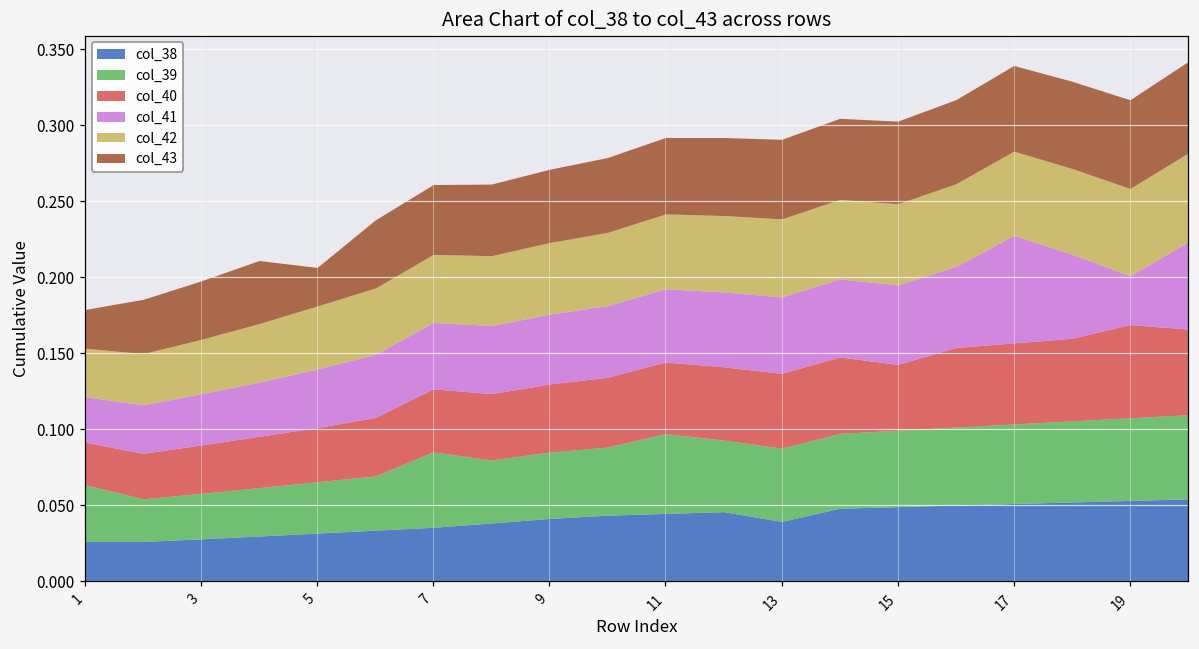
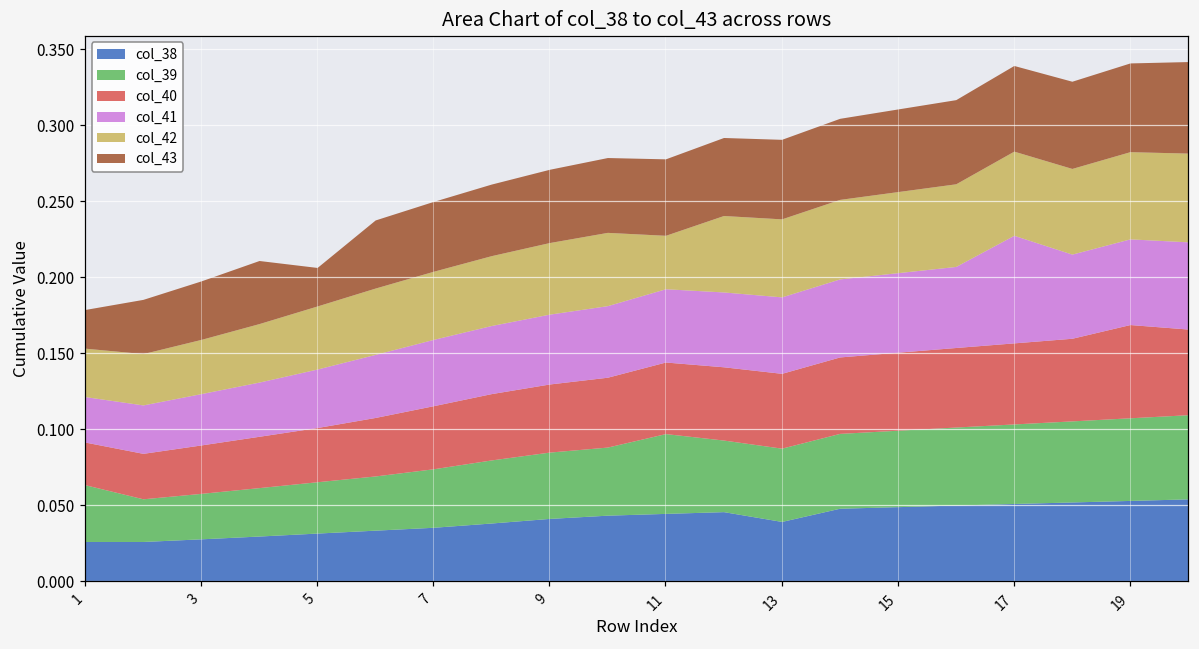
  {
    "col_38": {
      "1": 0.026,
      "3": 0.028,
      "5": 0.032,
      "7": 0.036,
      "9": 0.041,
      "11": 0.045,
      "13": 0.039,
      "15": 0.049,
      "17": 0.051,
      "19": 0.053
    },
    "col_39": {
      "1": 0.037,
      "3": 0.030,
      "5": 0.034,
-     "7": 0.050,
+     "7": 0.038,
      "9": 0.044,
      "11": 0.052,
      "13": 0.048,
      "15": 0.050,
      "17": 0.052,
      "19": 0.054
    },
    "col_40": {
      "1": 0.028,
      "3": 0.032,
      "5": 0.036,
      "7": 0.041,
      "9": 0.045,
      "11": 0.047,
      "13": 0.049,
-     "15": 0.043,
+     "15": 0.051,
      "17": 0.053,
      "19": 0.061
    },
    "col_41": {
      "1": 0.030,
      "3": 0.034,
      "5": 0.038,
      "7": 0.044,
      "9": 0.046,
      "11": 0.048,
      "13": 0.050,
      "15": 0.052,
      "17": 0.071,
-     "19": 0.032
+     "19": 0.056
    },
    "col_42": {
      "1": 0.032,
      "3": 0.036,
      "5": 0.041,
      "7": 0.045,
      "9": 0.047,
-     "11": 0.049,
+     "11": 0.035,
      "13": 0.051,
      "15": 0.053,
      "17": 0.055,
      "19": 0.057
    },
    "col_43": {
      "1": 0.025,
      "3": 0.038,
      "5": 0.025,
      "7": 0.046,
      "9": 0.048,
      "11": 0.050,
      "13": 0.052,
      "15": 0.054,
      "17": 0.056,
      "19": 0.058
    }
  }
